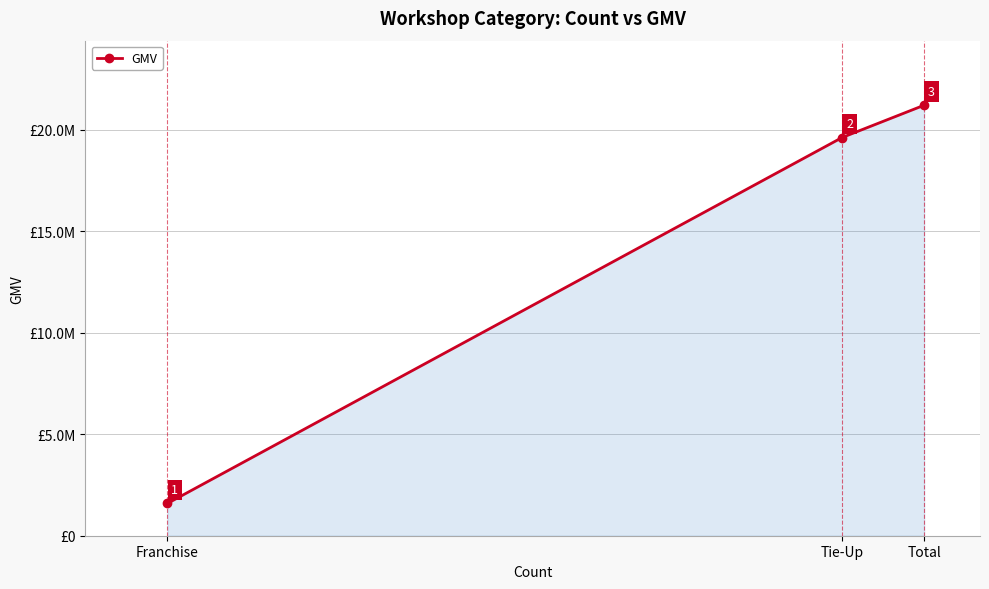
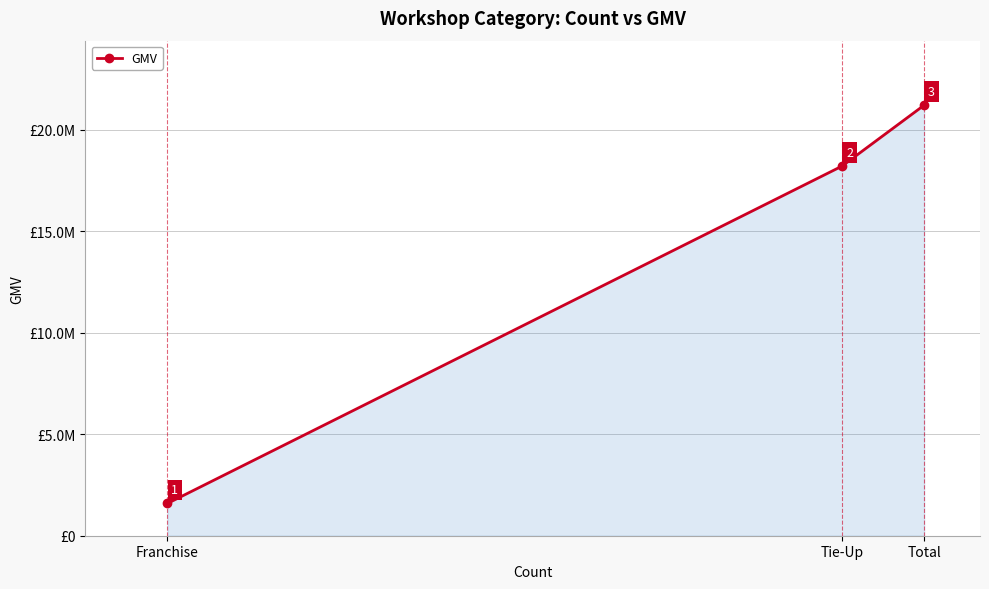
  {
-   "Tie-Up": "£19600000"
+   "Tie-Up": "£18200000"
  }
